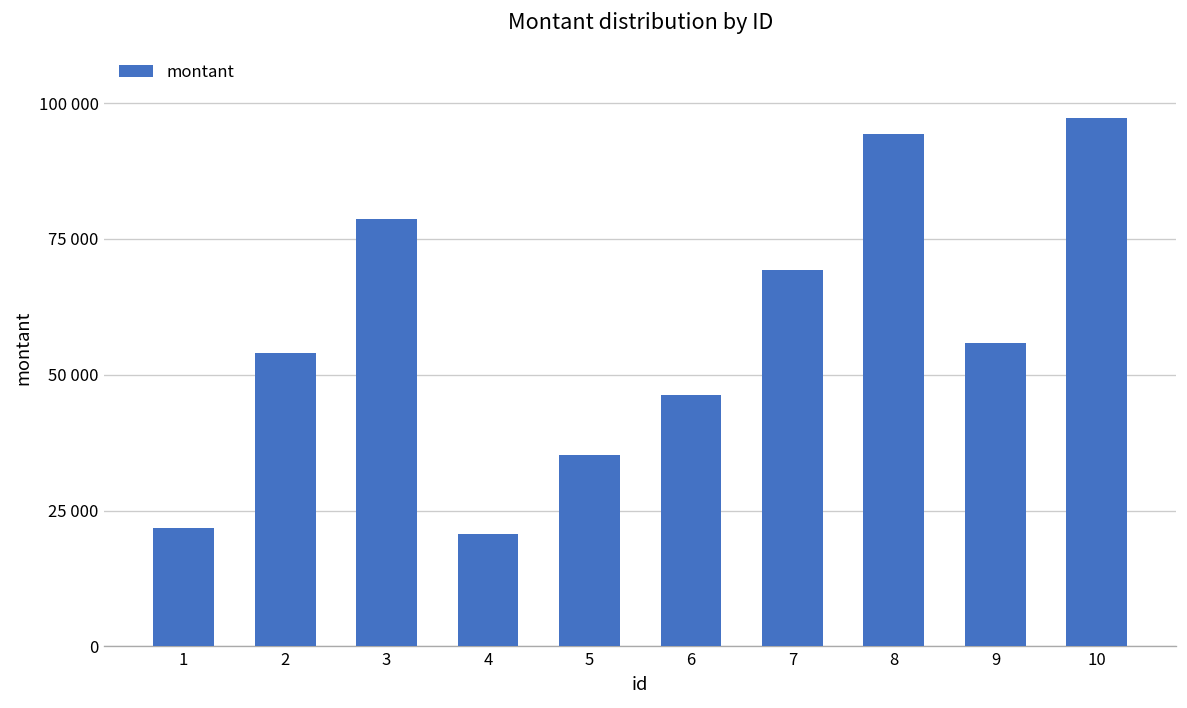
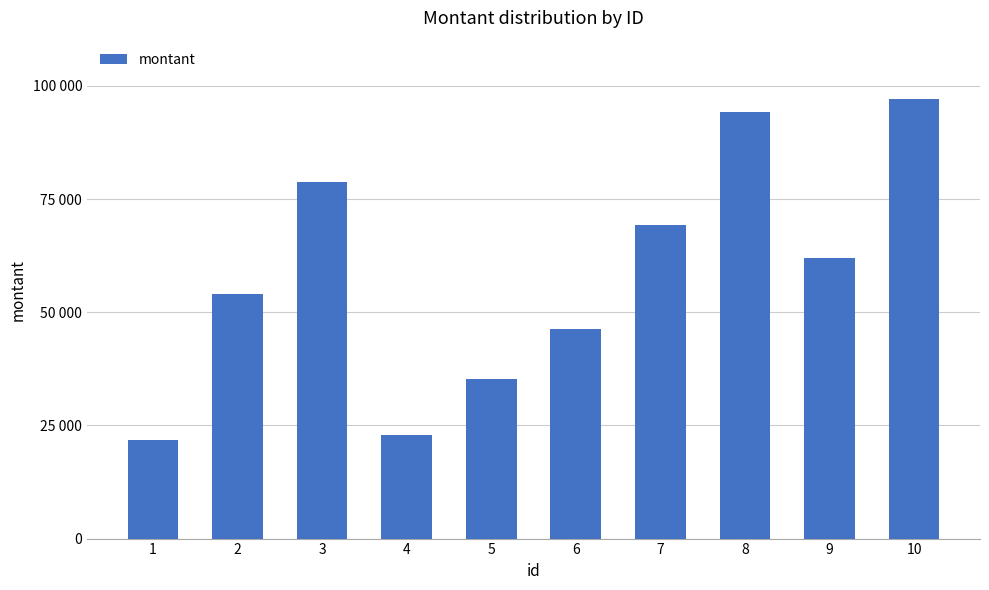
  {
    "1": 22000,
    "2": 54000,
    "3": 79000,
-   "4": 21000,
+   "4": 23000,
    "5": 35000,
    "6": 46000,
    "7": 69000,
    "8": 94000,
-   "9": 56000,
+   "9": 62000,
    "10": 97000
  }
